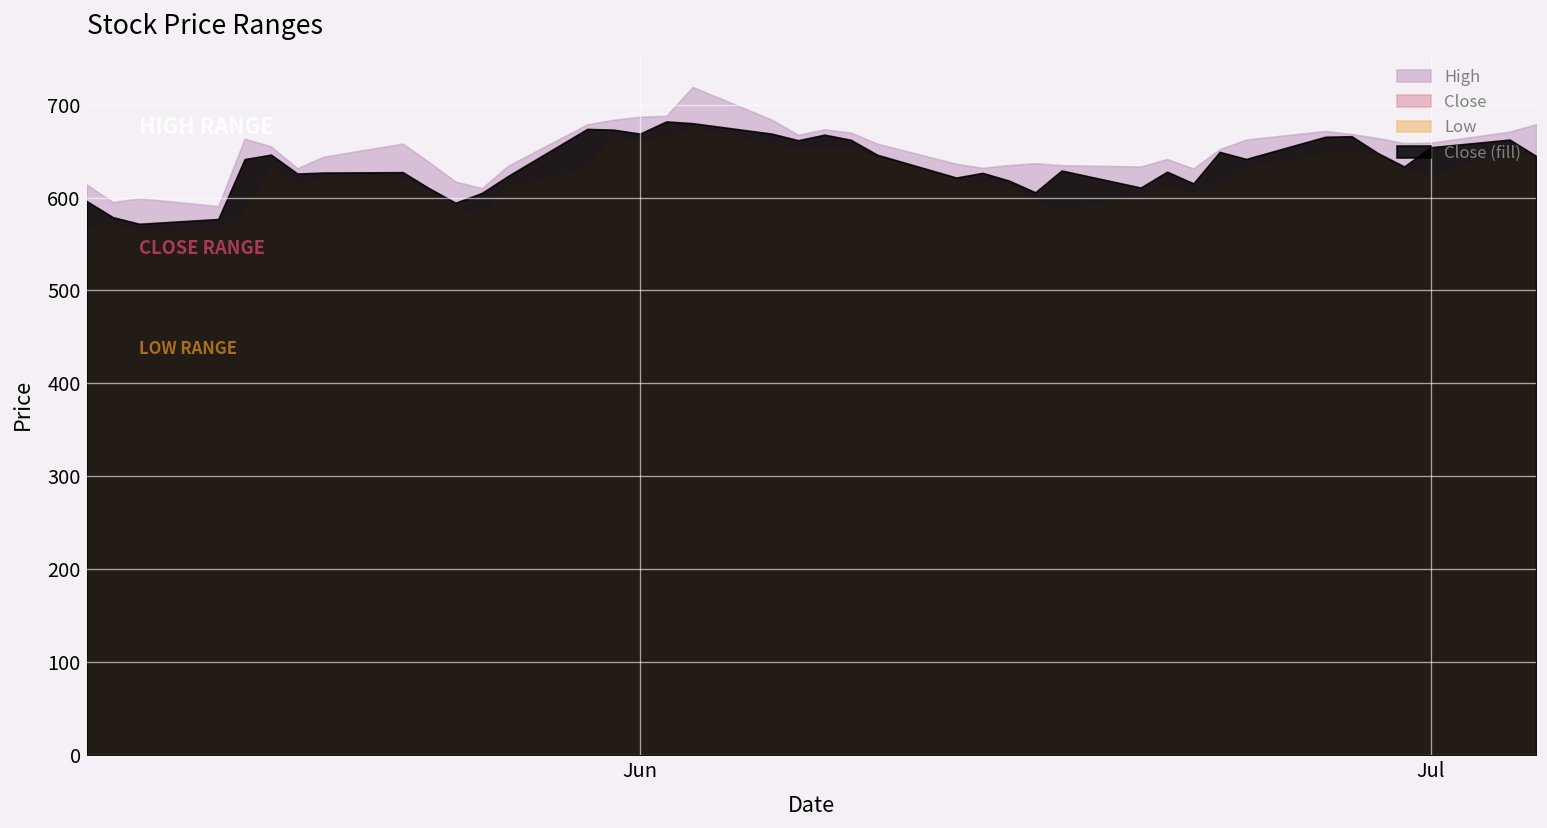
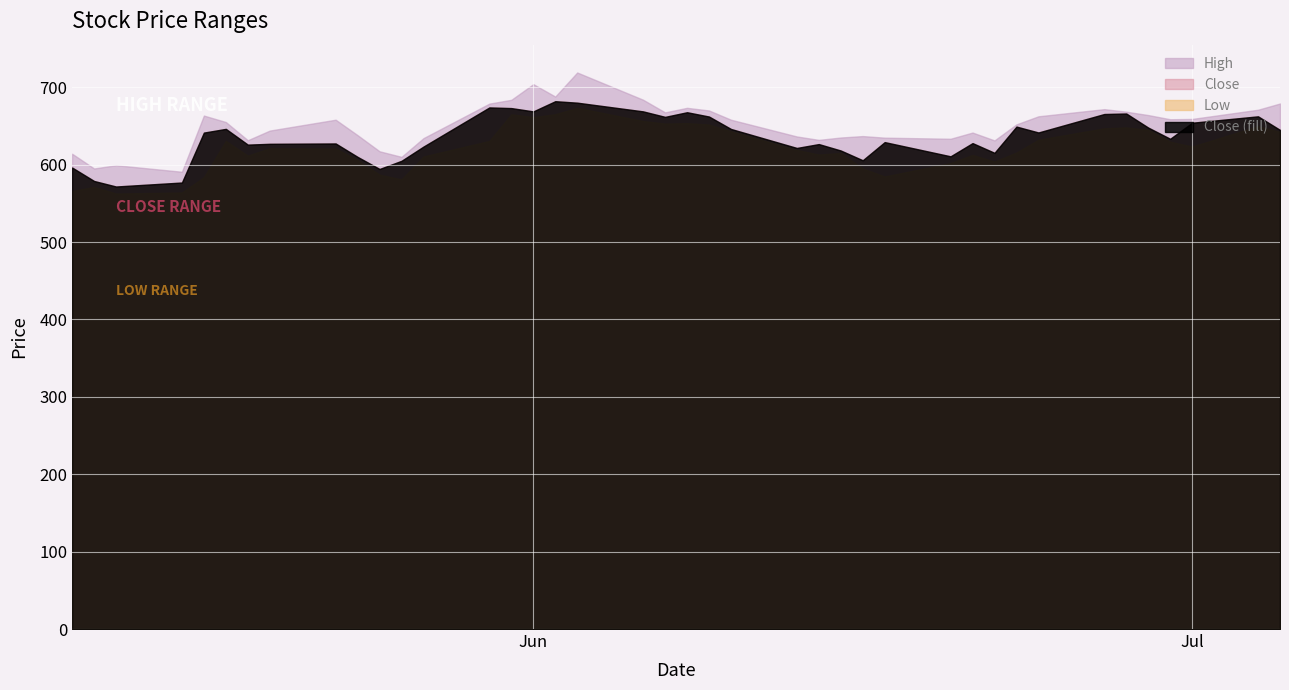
  {
    "High": {
-     "Jun": 690,
+     "Jun": 700,
      "Jul": 660
    },
    "Close (fill)": {
      "Jun": 670,
      "Jul": 650
    },
    "Low": {
      "Jun": 660,
      "Jul": 620
    }
  }
